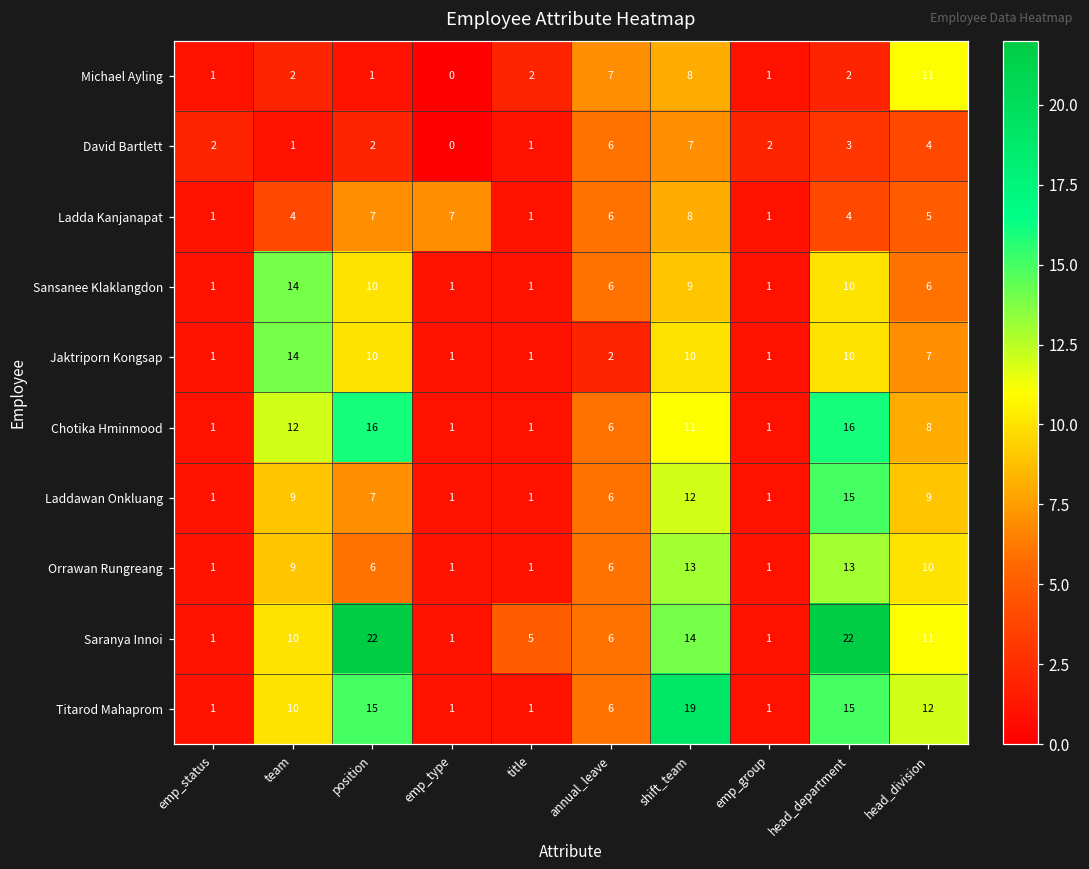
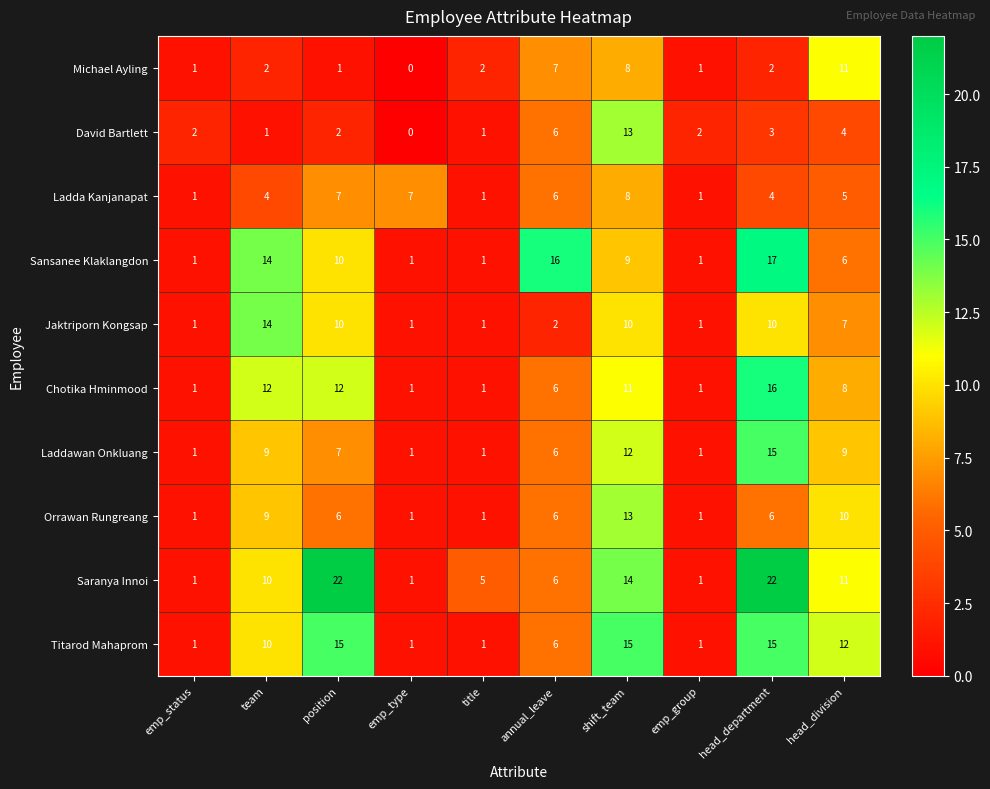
  {
    "Michael Ayling": {
      "emp_status": 1,
      "team": 2,
      "position": 1,
      "emp_type": 0,
      "title": 2,
      "annual_leave": 7,
      "shift_team": 8,
      "emp_group": 1,
      "head_department": 2,
      "head_division": 11
    },
    "David Bartlett": {
      "emp_status": 2,
      "team": 1,
      "position": 2,
      "emp_type": 0,
      "title": 1,
      "annual_leave": 6,
-     "shift_team": 7,
+     "shift_team": 13,
      "emp_group": 2,
      "head_department": 3,
      "head_division": 4
    },
    "Ladda Kanjanapat": {
      "emp_status": 1,
      "team": 4,
      "position": 7,
      "emp_type": 7,
      "title": 1,
      "annual_leave": 6,
      "shift_team": 8,
      "emp_group": 1,
      "head_department": 4,
      "head_division": 5
    },
    "Sansanee Klaklangdon": {
      "emp_status": 1,
      "team": 14,
      "position": 10,
      "emp_type": 1,
      "title": 1,
-     "annual_leave": 6,
+     "annual_leave": 16,
      "shift_team": 9,
      "emp_group": 1,
-     "head_department": 10,
+     "head_department": 17,
      "head_division": 6
    },
    "Jaktriporn Kongsap": {
      "emp_status": 1,
      "team": 14,
      "position": 10,
      "emp_type": 1,
      "title": 1,
      "annual_leave": 2,
      "shift_team": 10,
      "emp_group": 1,
      "head_department": 10,
      "head_division": 7
    },
    "Chotika Hminmood": {
      "emp_status": 1,
      "team": 12,
-     "position": 16,
+     "position": 12,
      "emp_type": 1,
      "title": 1,
      "annual_leave": 6,
      "shift_team": 11,
      "emp_group": 1,
      "head_department": 16,
      "head_division": 8
    },
    "Laddawan Onkluang": {
      "emp_status": 1,
      "team": 9,
      "position": 7,
      "emp_type": 1,
      "title": 1,
      "annual_leave": 6,
      "shift_team": 12,
      "emp_group": 1,
      "head_department": 15,
      "head_division": 9
    },
    "Orrawan Rungreang": {
      "emp_status": 1,
      "team": 9,
      "position": 6,
      "emp_type": 1,
      "title": 1,
      "annual_leave": 6,
      "shift_team": 13,
      "emp_group": 1,
-     "head_department": 13,
+     "head_department": 6,
      "head_division": 10
    },
    "Saranya Innoi": {
      "emp_status": 1,
      "team": 10,
      "position": 22,
      "emp_type": 1,
      "title": 5,
      "annual_leave": 6,
      "shift_team": 14,
      "emp_group": 1,
      "head_department": 22,
      "head_division": 11
    },
    "Titarod Mahaprom": {
      "emp_status": 1,
      "team": 10,
      "position": 15,
      "emp_type": 1,
      "title": 1,
      "annual_leave": 6,
-     "shift_team": 19,
+     "shift_team": 15,
      "emp_group": 1,
      "head_department": 15,
      "head_division": 12
    }
  }
